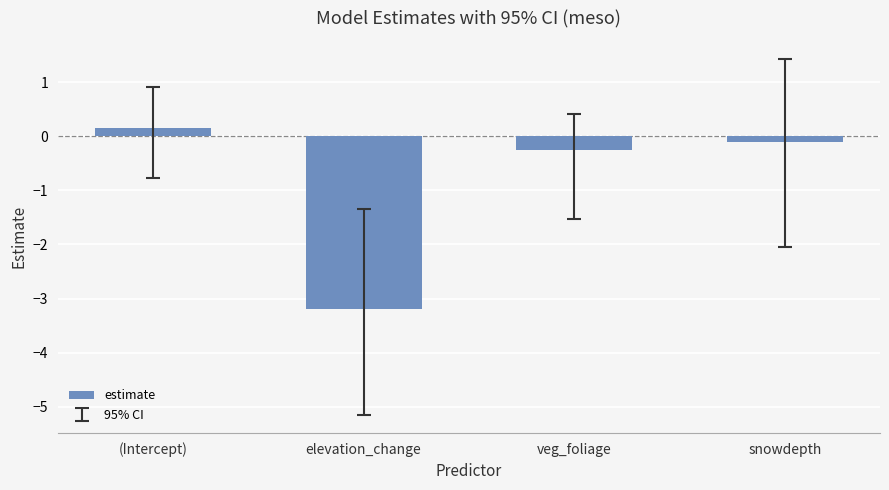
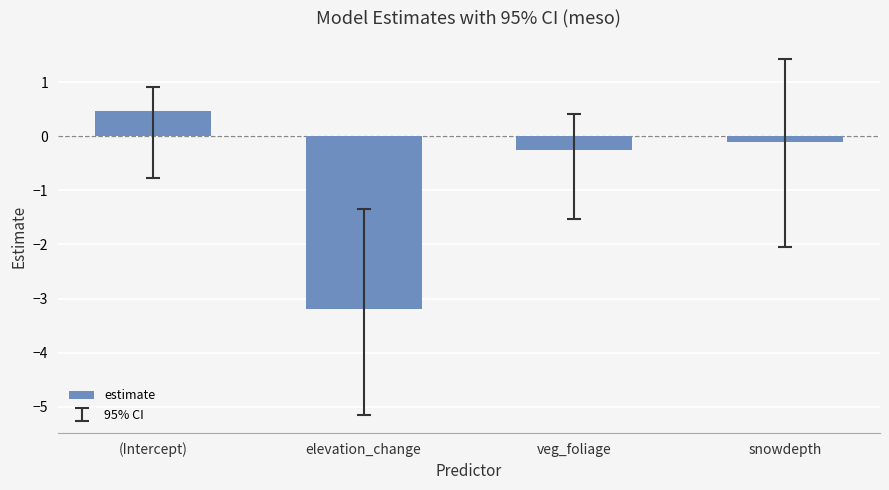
  {
    "estimate": {
-     "(Intercept)": 0.2,
+     "(Intercept)": 0.5,
      "elevation_change": -3.2,
      "veg_foliage": -0.3,
      "snowdepth": -0.1
    }
  }
